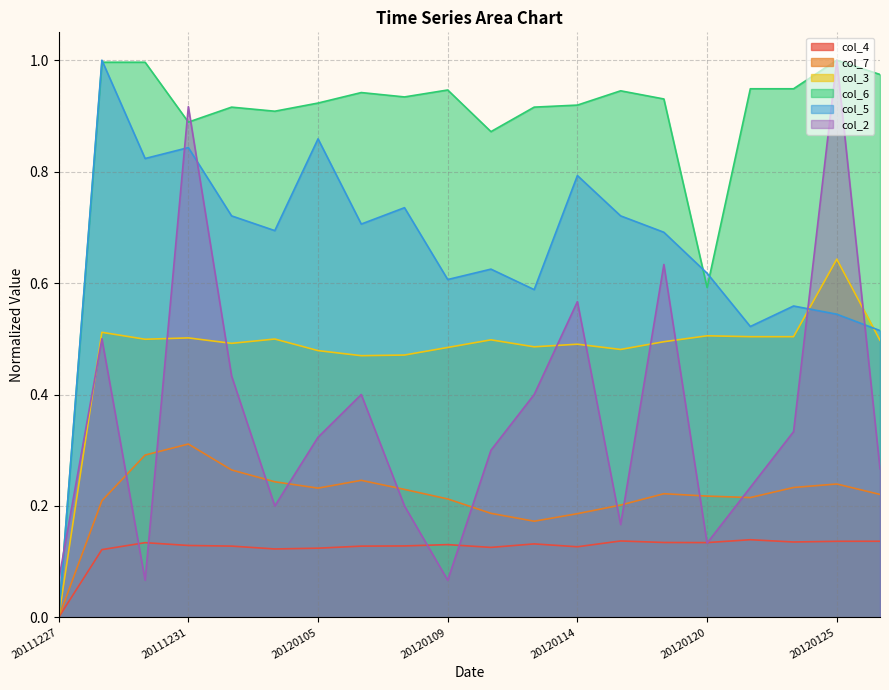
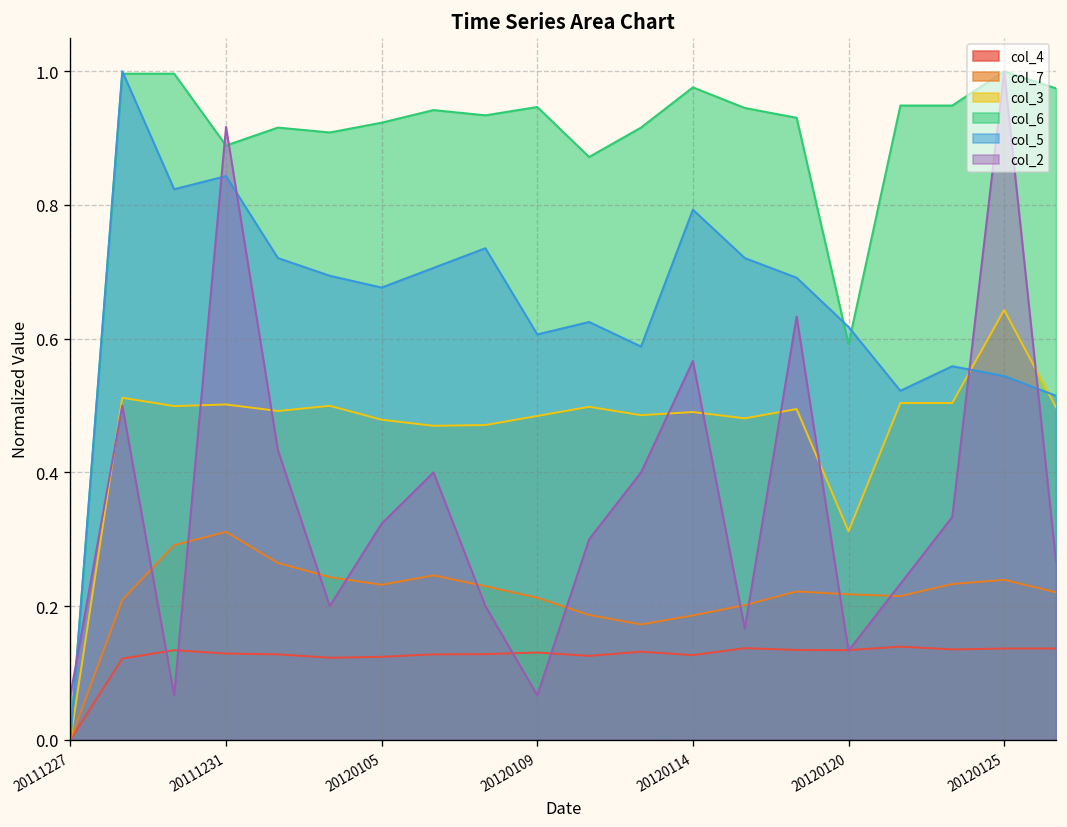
  {
    "col_3": {
      "20111231": 0.50,
      "20120105": 0.48,
      "20120109": 0.48,
      "20120114": 0.49,
-     "20120120": 0.51,
+     "20120120": 0.31,
      "20120125": 0.64
    },
    "col_6": {
      "20111231": 0.89,
      "20120105": 0.92,
      "20120109": 0.95,
-     "20120114": 0.92,
+     "20120114": 0.98,
      "20120120": 0.59
    },
    "col_5": {
      "20111231": 0.84,
-     "20120105": 0.86,
+     "20120105": 0.68,
      "20120109": 0.61,
      "20120114": 0.79,
      "20120120": 0.62,
      "20120125": 0.54
    },
    "col_2": {
      "20111227": 0.07,
      "20111231": 0.92,
      "20120105": 0.32,
      "20120109": 0.07,
      "20120114": 0.57
    }
  }
